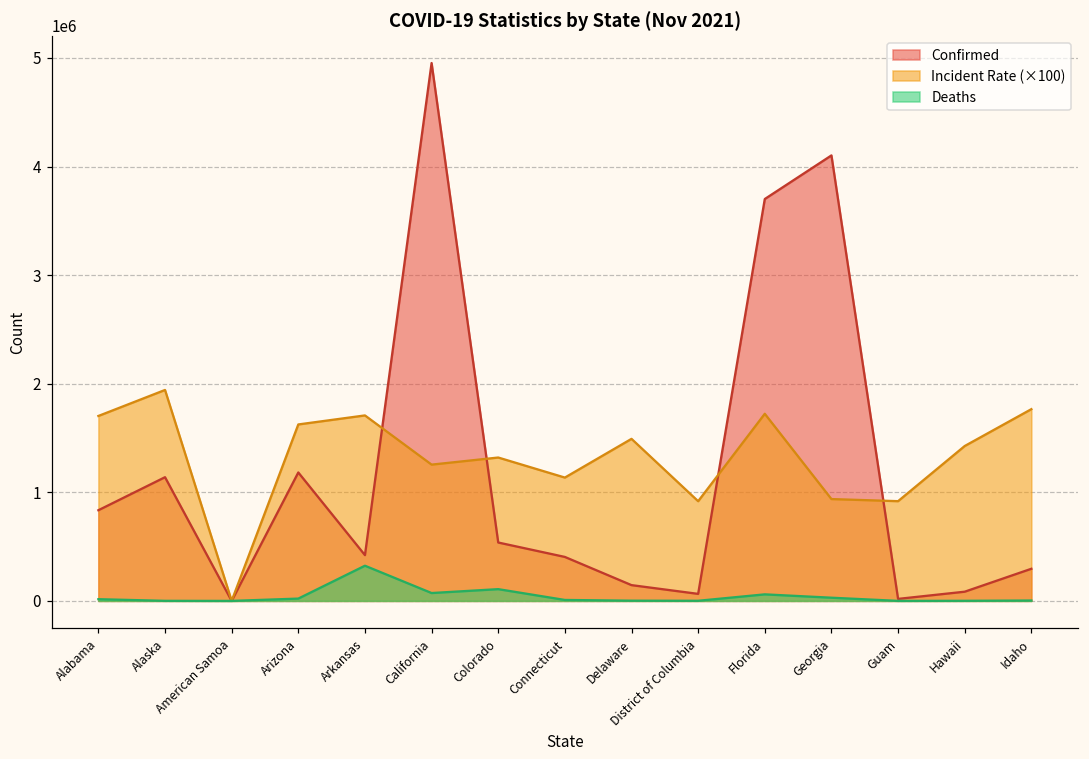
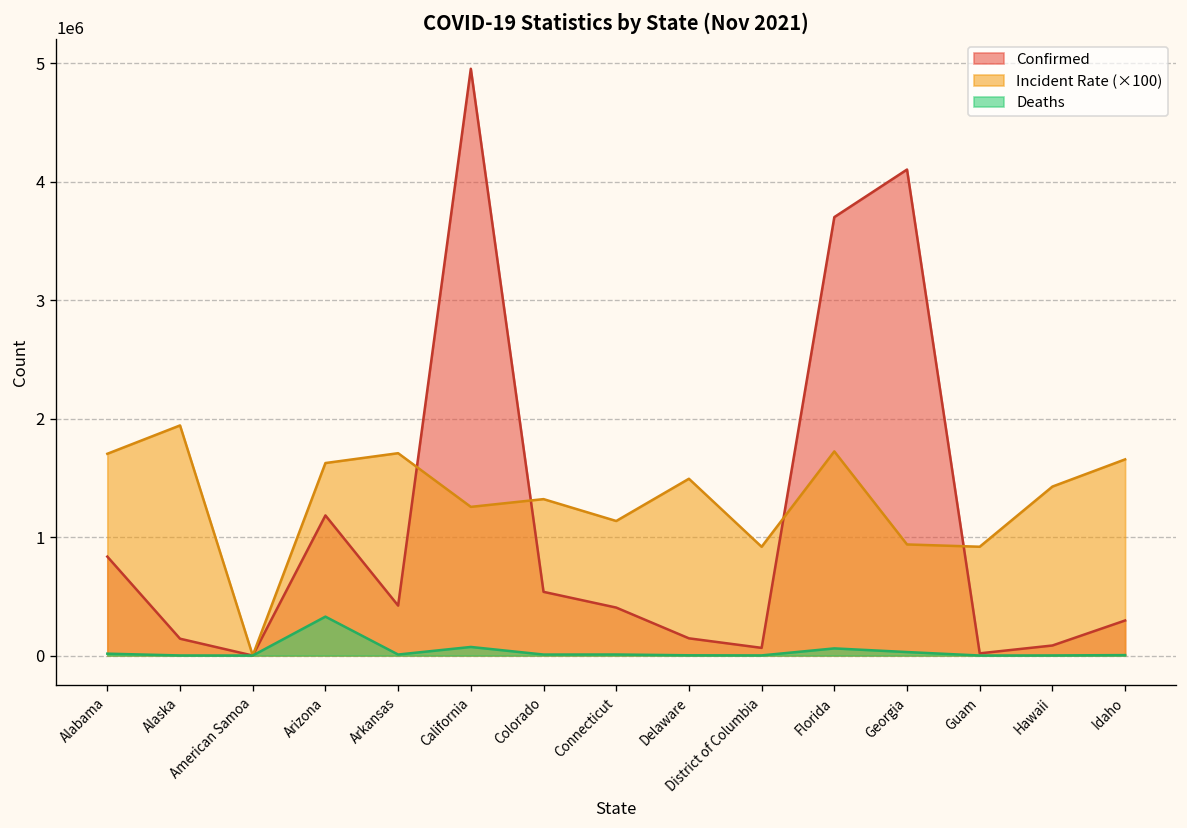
  {
    "Confirmed": {
      "Alabama": 800000,
-     "Alaska": 1100000,
+     "Alaska": 100000,
      "Arizona": 1200000,
      "Arkansas": 400000,
      "California": 5000000,
      "Colorado": 500000,
      "Connecticut": 400000,
      "Delaware": 100000,
      "District of Columbia": 100000,
      "Florida": 3700000,
      "Georgia": 4100000,
      "Hawaii": 100000,
      "Idaho": 300000
    },
    "Incident Rate (×100)": {
      "Alabama": 1700000,
      "Alaska": 1900000,
      "Arizona": 1600000,
      "Arkansas": 1700000,
      "California": 1300000,
      "Colorado": 1300000,
      "Connecticut": 1100000,
      "Delaware": 1500000,
      "District of Columbia": 900000,
      "Florida": 1700000,
      "Georgia": 900000,
      "Guam": 900000,
      "Hawaii": 1400000,
-     "Idaho": 1800000
+     "Idaho": 1700000
    },
    "Deaths": {
      "Alabama": 0,
      "Alaska": 0,
-     "Arizona": 0,
-     "Arkansas": 300000,
+     "Arizona": 300000,
+     "Arkansas": 0,
      "California": 100000,
-     "Colorado": 100000,
+     "Colorado": 0,
      "Connecticut": 0,
      "Delaware": 0,
      "District of Columbia": 0,
      "Florida": 100000,
      "Georgia": 0,
      "Hawaii": 0,
      "Idaho": 0
    }
  }
